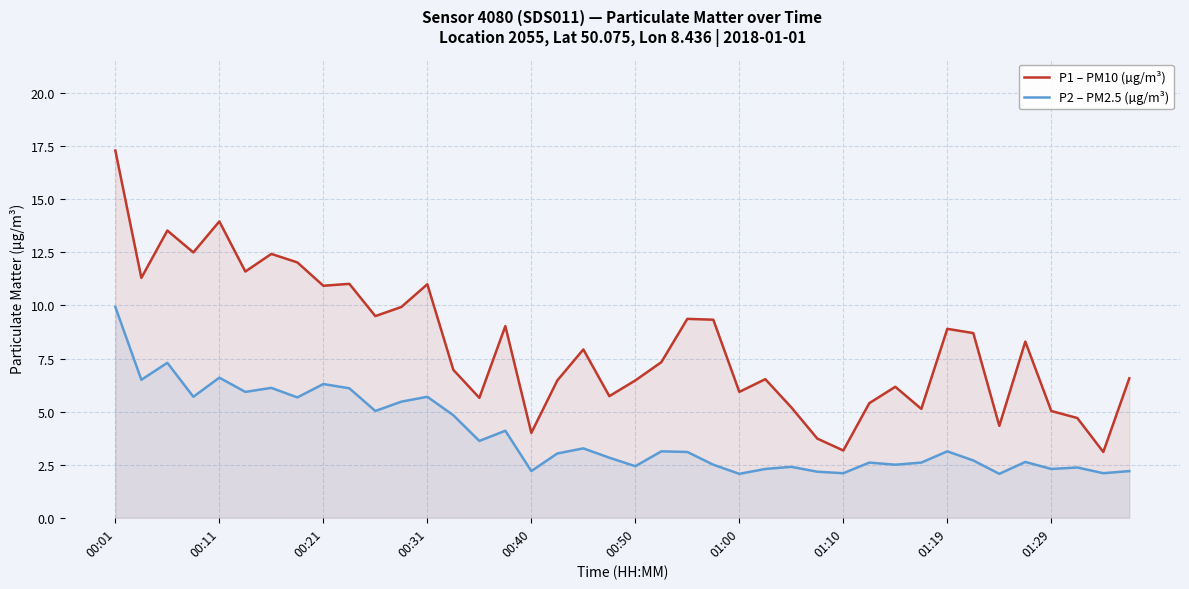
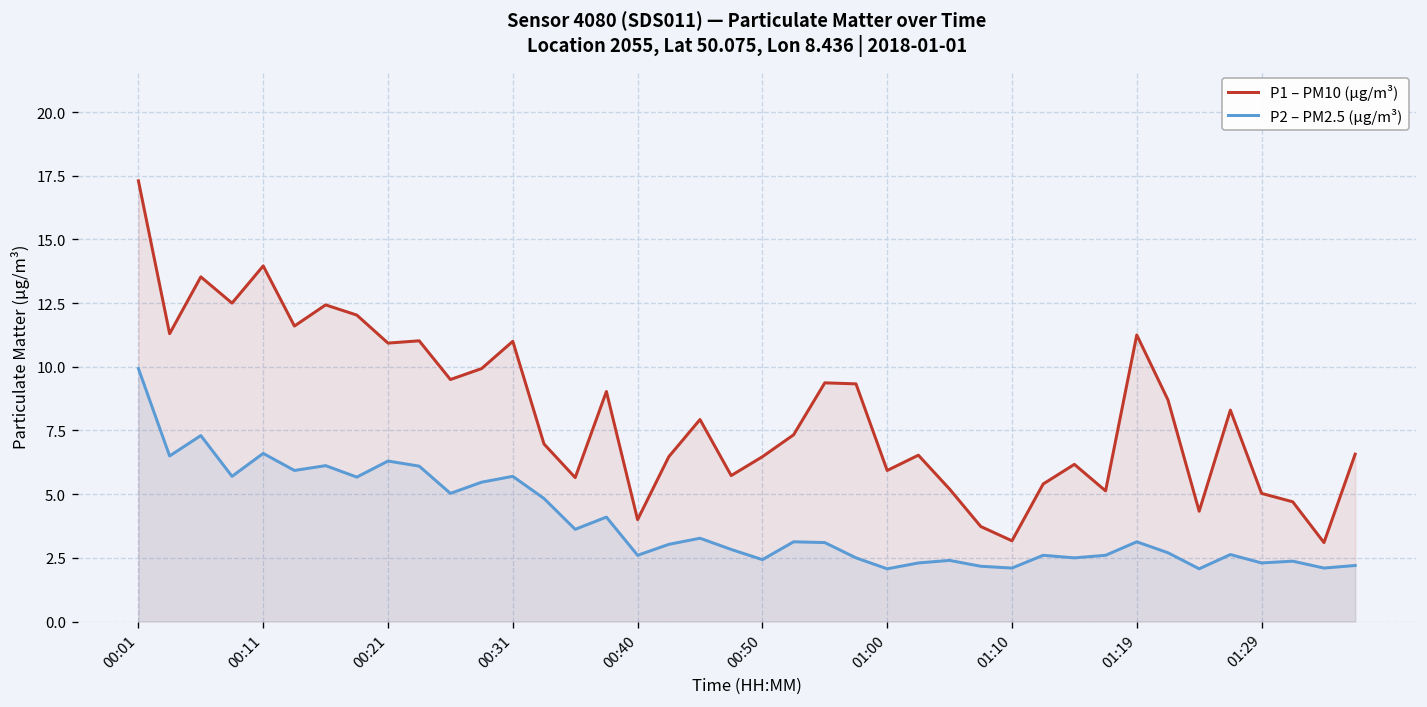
  {
    "P1 – PM10 (µg/m³)": {
      "00:01": 17.3,
      "00:11": 14.0,
      "00:21": 10.9,
      "00:31": 11.0,
      "00:40": 4.0,
      "00:50": 6.5,
      "01:00": 5.9,
      "01:10": 3.2,
-     "01:19": 8.9,
+     "01:19": 11.3,
      "01:29": 5.0
    },
    "P2 – PM2.5 (µg/m³)": {
      "00:01": 9.9,
      "00:11": 6.6,
      "00:21": 6.3,
      "00:31": 5.7,
-     "00:40": 2.2,
+     "00:40": 2.6,
      "00:50": 2.4,
      "01:00": 2.1,
      "01:10": 2.1,
      "01:19": 3.1,
      "01:29": 2.3
    }
  }
